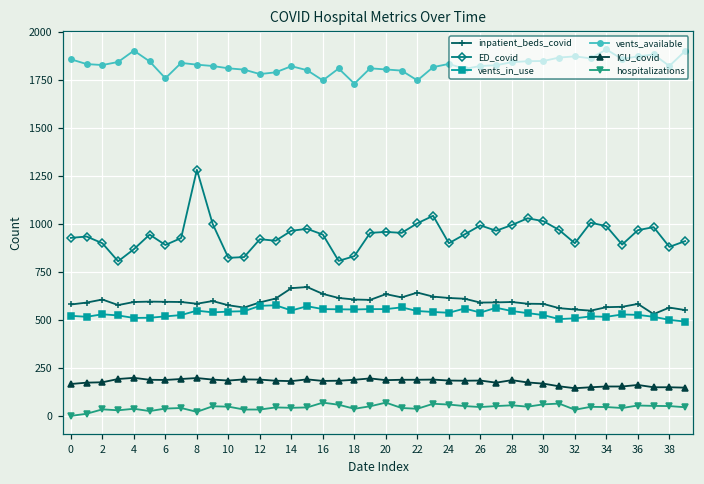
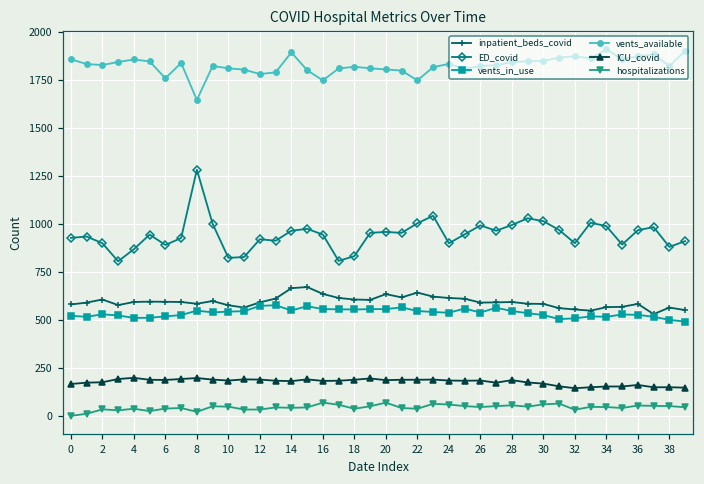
  {
    "vents_available": {
      "0": 1860,
      "2": 1830,
-     "4": 1900,
+     "4": 1860,
      "6": 1760,
-     "8": 1830,
+     "8": 1650,
      "10": 1810,
      "12": 1780,
-     "14": 1820,
+     "14": 1890,
      "16": 1750,
-     "18": 1730,
+     "18": 1820,
      "20": 1810,
      "22": 1750,
      "24": 1830
    }
  }
